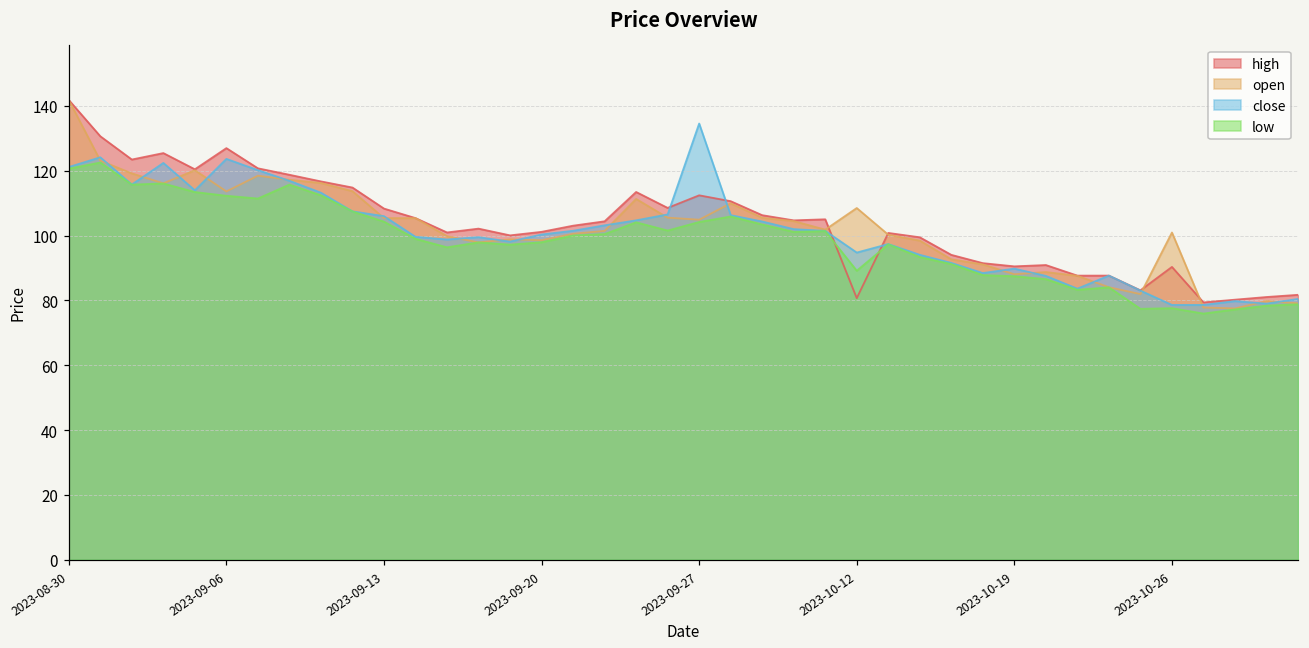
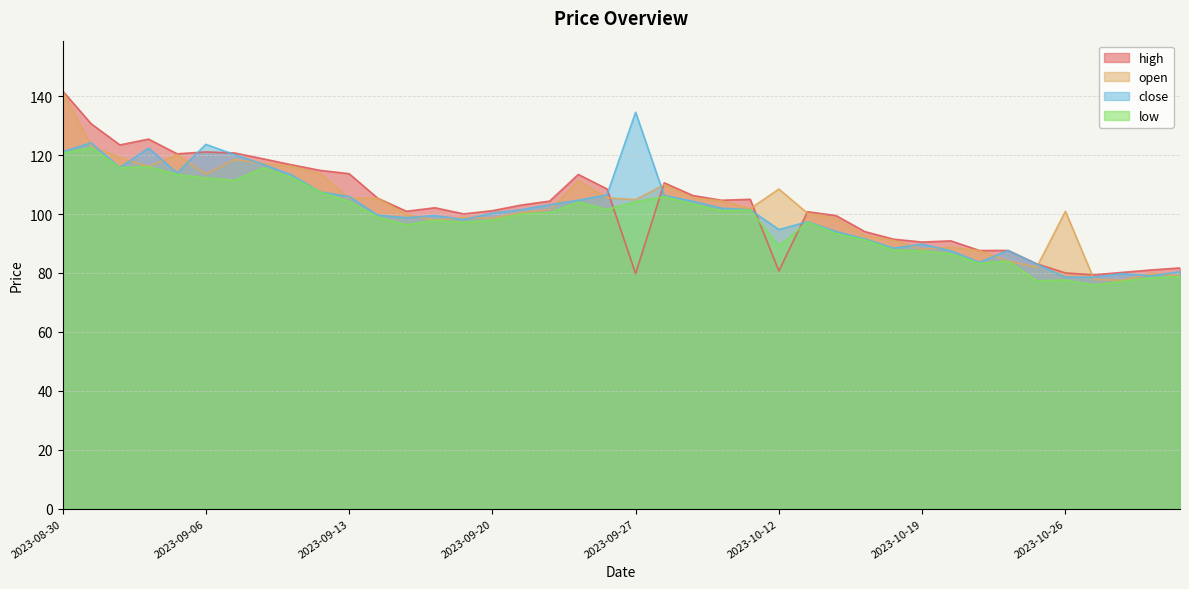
  {
    "high": {
-     "2023-09-06": 127,
-     "2023-09-13": 108,
-     "2023-09-27": 112,
+     "2023-09-06": 121,
+     "2023-09-13": 114,
+     "2023-09-27": 80,
      "2023-10-12": 81,
-     "2023-10-26": 90
+     "2023-10-26": 80
    },
    "open": {
      "2023-09-06": 114,
      "2023-10-12": 108,
      "2023-10-26": 101
    },
    "close": {
      "2023-09-06": 124,
      "2023-09-27": 135,
      "2023-10-12": 95,
      "2023-10-26": 79
    },
    "low": {
      "2023-09-06": 112,
      "2023-09-13": 104,
      "2023-10-12": 89,
      "2023-10-26": 78
    }
  }
